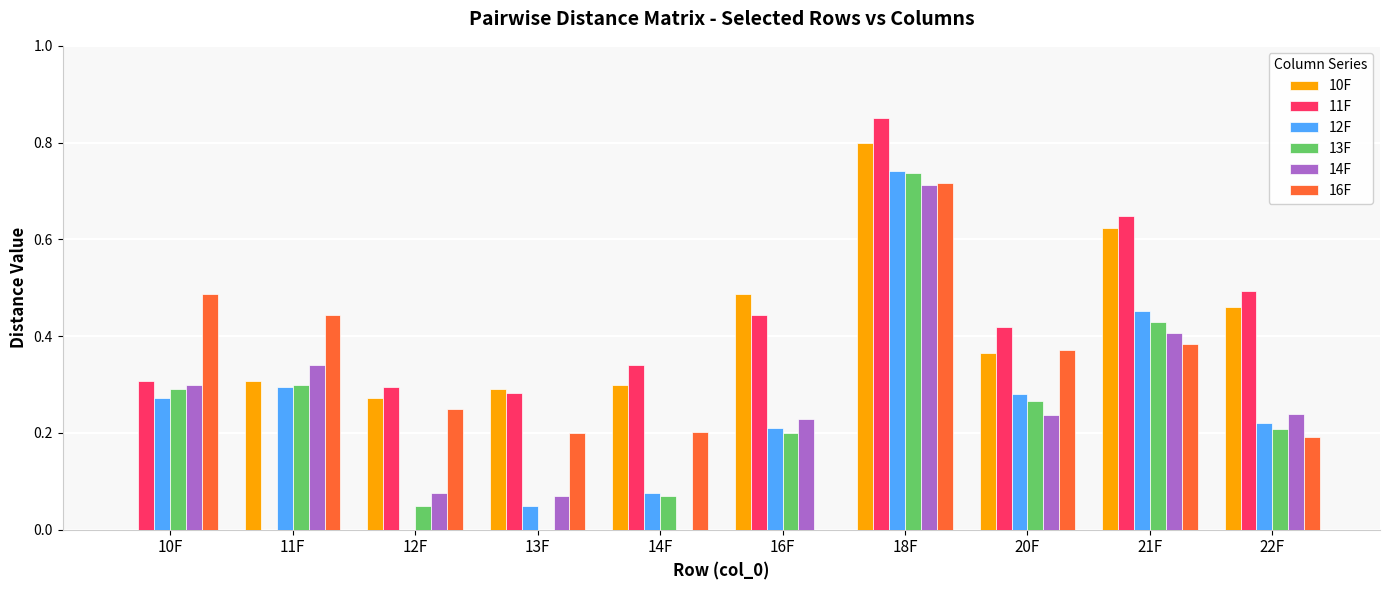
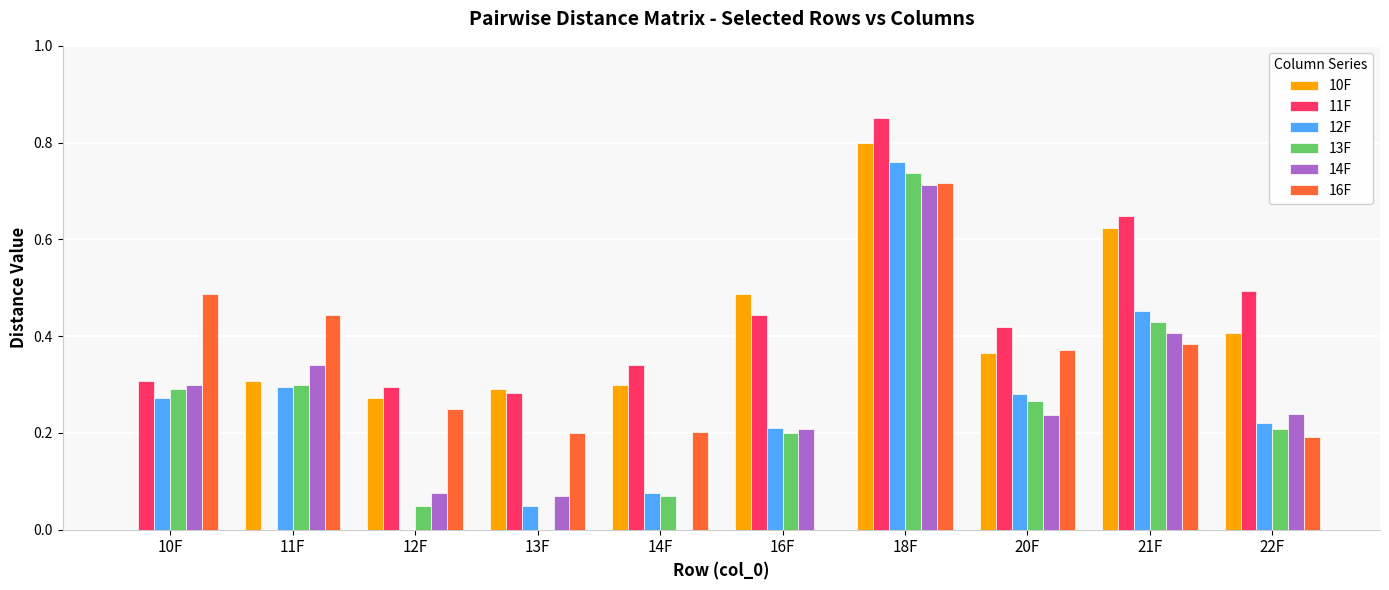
  {
    "10F": {
      "10F": 0.00,
      "11F": 0.31,
      "12F": 0.27,
      "13F": 0.29,
      "14F": 0.30,
      "16F": 0.49,
      "18F": 0.80,
      "20F": 0.37,
      "21F": 0.62,
-     "22F": 0.46
+     "22F": 0.41
    },
    "11F": {
      "10F": 0.31,
      "11F": 0.00,
      "12F": 0.29,
      "13F": 0.28,
      "14F": 0.34,
      "16F": 0.44,
      "18F": 0.85,
      "20F": 0.42,
      "21F": 0.65,
      "22F": 0.49
    },
    "12F": {
      "10F": 0.27,
      "11F": 0.29,
      "12F": 0.00,
      "13F": 0.05,
      "14F": 0.08,
      "16F": 0.21,
-     "18F": 0.74,
+     "18F": 0.76,
      "20F": 0.28,
      "21F": 0.45,
      "22F": 0.22
    },
    "13F": {
      "10F": 0.29,
      "11F": 0.30,
      "12F": 0.05,
      "13F": 0.00,
      "14F": 0.07,
      "16F": 0.20,
      "18F": 0.74,
      "20F": 0.26,
      "21F": 0.43,
      "22F": 0.21
    },
    "14F": {
      "10F": 0.30,
      "11F": 0.34,
      "12F": 0.08,
      "13F": 0.07,
      "14F": 0.00,
-     "16F": 0.23,
+     "16F": 0.21,
      "18F": 0.71,
      "20F": 0.24,
      "21F": 0.41,
      "22F": 0.24
    },
    "16F": {
      "10F": 0.49,
      "11F": 0.44,
      "12F": 0.25,
      "13F": 0.20,
      "14F": 0.20,
      "16F": 0.00,
      "18F": 0.72,
      "20F": 0.37,
      "21F": 0.38,
      "22F": 0.19
    }
  }
